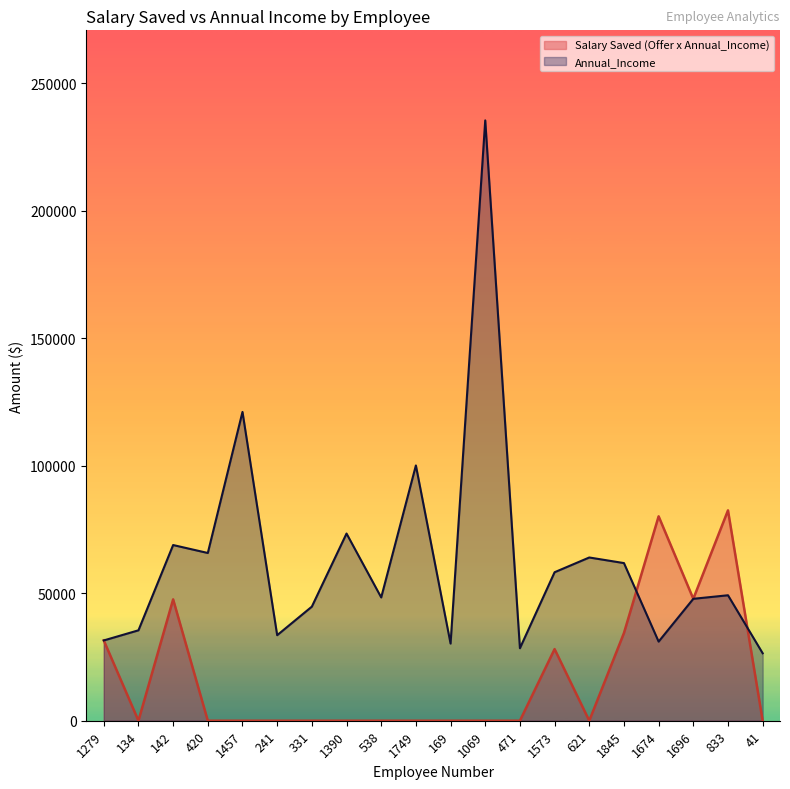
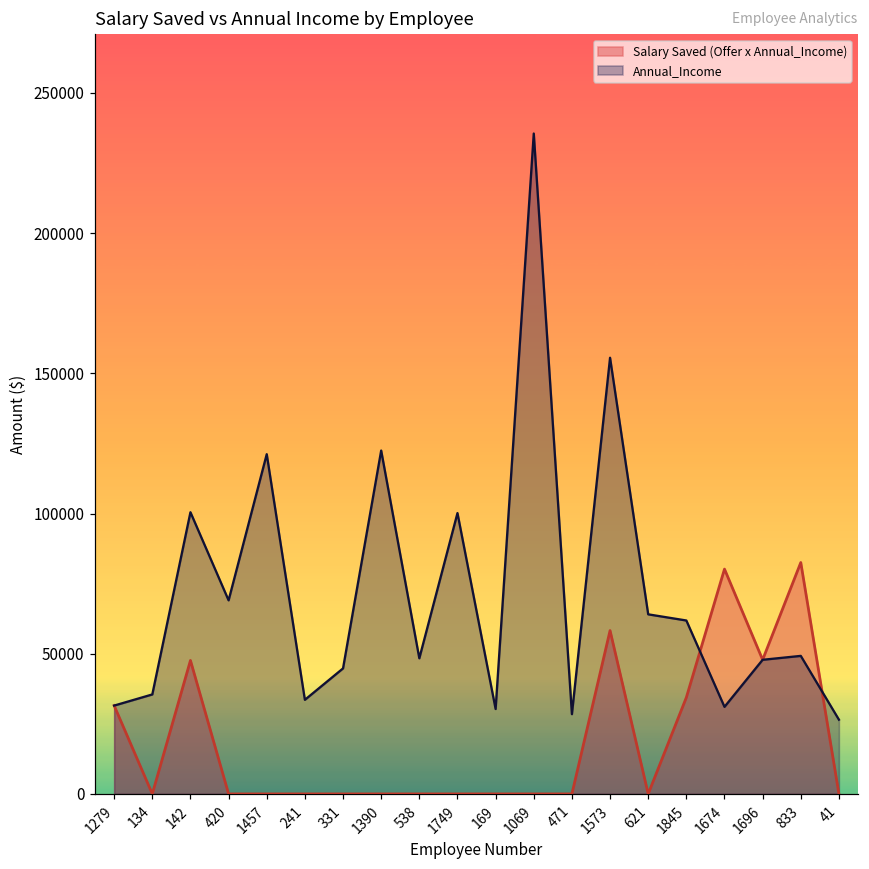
  {
    "Salary Saved (Offer x Annual_Income)": {
      "134": 0,
      "142": 48000,
      "420": 0,
      "1457": 0,
      "241": 0,
      "331": 0,
      "1390": 0,
      "538": 0,
      "1749": 0,
      "169": 0,
      "1069": 0,
      "471": 0,
-     "1573": 28000,
+     "1573": 58000,
      "621": 0,
      "1845": 34000,
      "1674": 80000,
      "833": 83000,
      "41": 0
    },
    "Annual_Income": {
      "134": 35000,
-     "142": 69000,
-     "420": 66000,
+     "142": 100000,
+     "420": 69000,
      "1457": 121000,
      "241": 34000,
      "331": 45000,
-     "1390": 73000,
+     "1390": 122000,
      "538": 48000,
      "1749": 100000,
      "169": 30000,
      "1069": 236000,
      "471": 28000,
-     "1573": 58000,
+     "1573": 156000,
      "621": 64000,
      "1845": 62000,
      "1674": 31000,
      "833": 49000,
      "41": 26000
    }
  }
